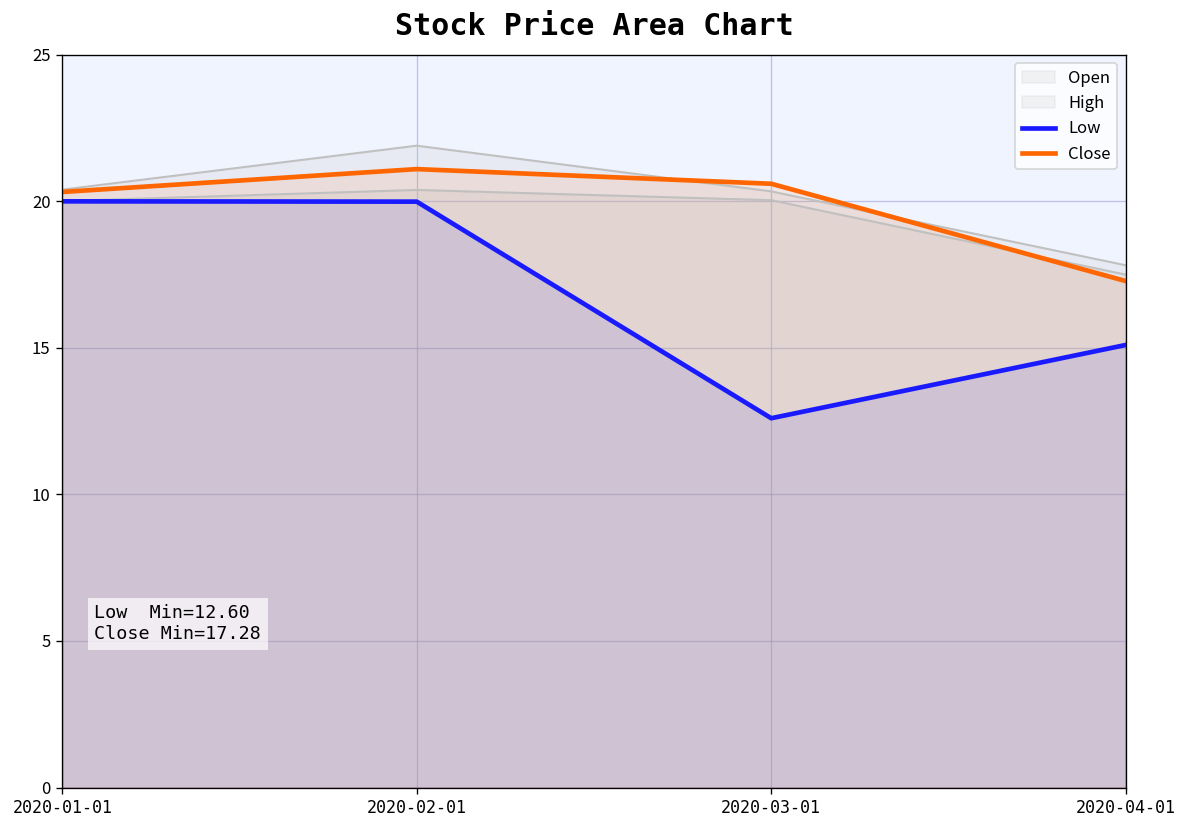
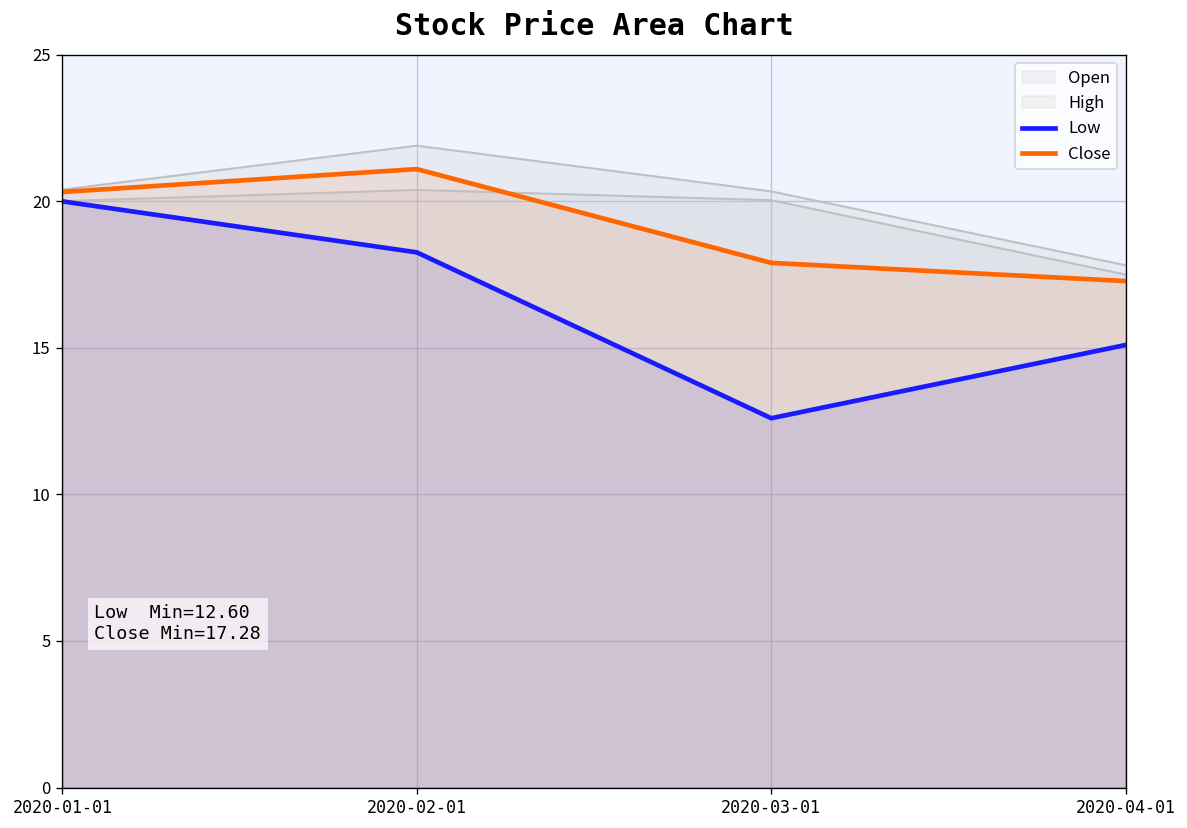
  {
    "Low": {
-     "2020-02-01": 20.0,
+     "2020-02-01": 18.3,
      "2020-03-01": 12.6,
      "2020-04-01": 15.1
    },
    "Close": {
      "2020-02-01": 21.1,
-     "2020-03-01": 20.6,
+     "2020-03-01": 17.9,
      "2020-04-01": 17.3
    }
  }
